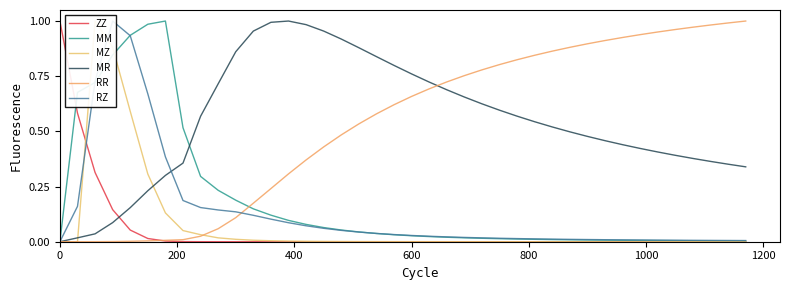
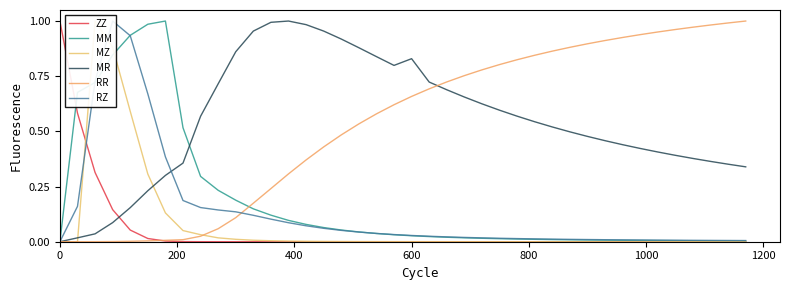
  {
    "ZZ": {
      "0": 1.00
    },
    "MR": {
-     "600": 0.76
+     "600": 0.83
    }
  }
